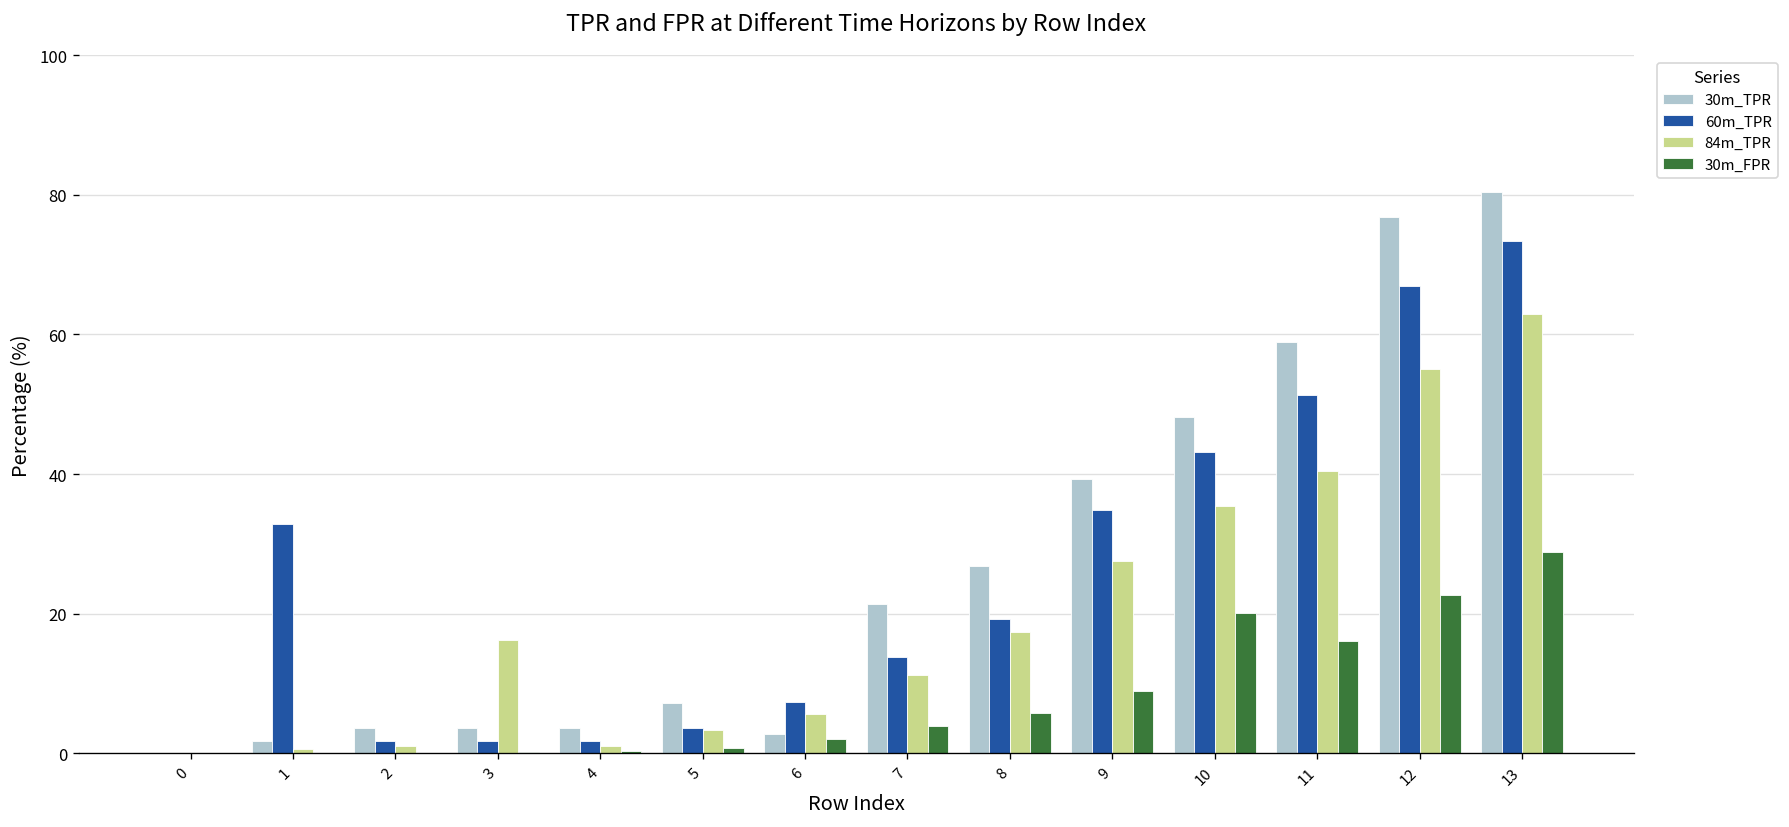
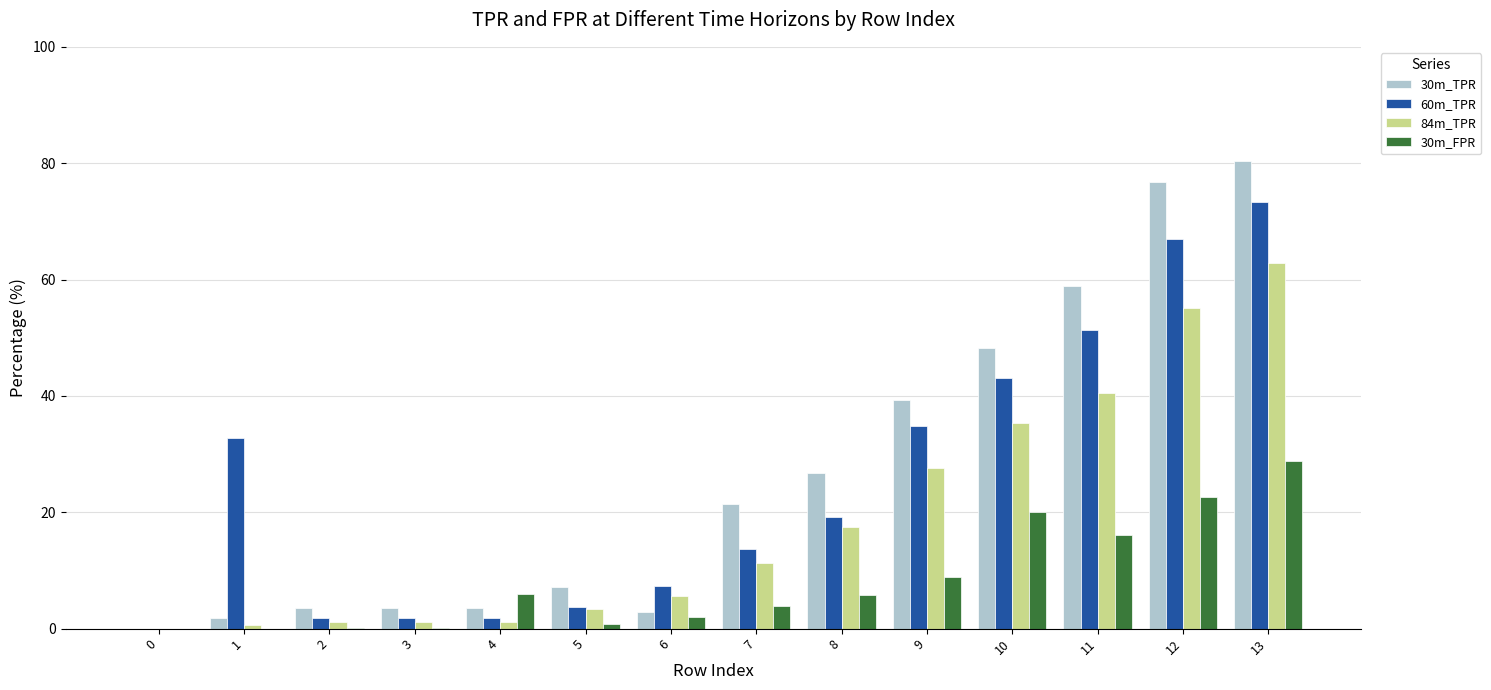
  {
    "30m_TPR": {
      "0": 0,
      "1": 2,
      "2": 4,
      "3": 4,
      "4": 4,
      "5": 7,
      "6": 3,
      "7": 21,
      "8": 27,
      "9": 39,
      "10": 48,
      "11": 59,
      "12": 77,
      "13": 80
    },
    "60m_TPR": {
      "0": 0,
      "1": 33,
      "2": 2,
      "3": 2,
      "4": 2,
      "5": 4,
      "6": 7,
      "7": 14,
      "8": 19,
      "9": 35,
      "10": 43,
      "11": 51,
      "12": 67,
      "13": 73
    },
    "84m_TPR": {
      "0": 0,
      "1": 1,
      "2": 1,
-     "3": 16,
+     "3": 1,
      "4": 1,
      "5": 3,
      "6": 6,
      "7": 11,
      "8": 17,
      "9": 28,
      "10": 35,
      "11": 40,
      "12": 55,
      "13": 63
    },
    "30m_FPR": {
      "0": 0,
      "1": 0,
-     "4": 0,
+     "4": 6,
      "5": 1,
      "6": 2,
      "7": 4,
      "8": 6,
      "9": 9,
      "10": 20,
      "11": 16,
      "12": 23,
      "13": 29
    }
  }
